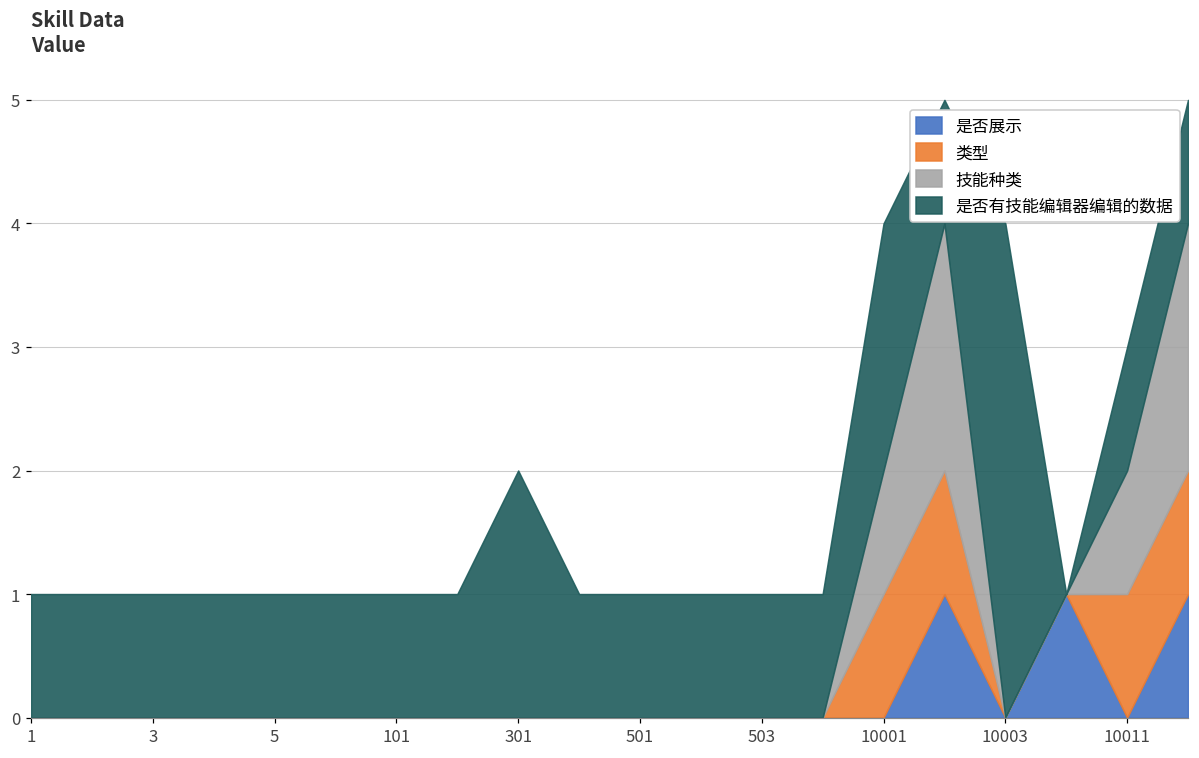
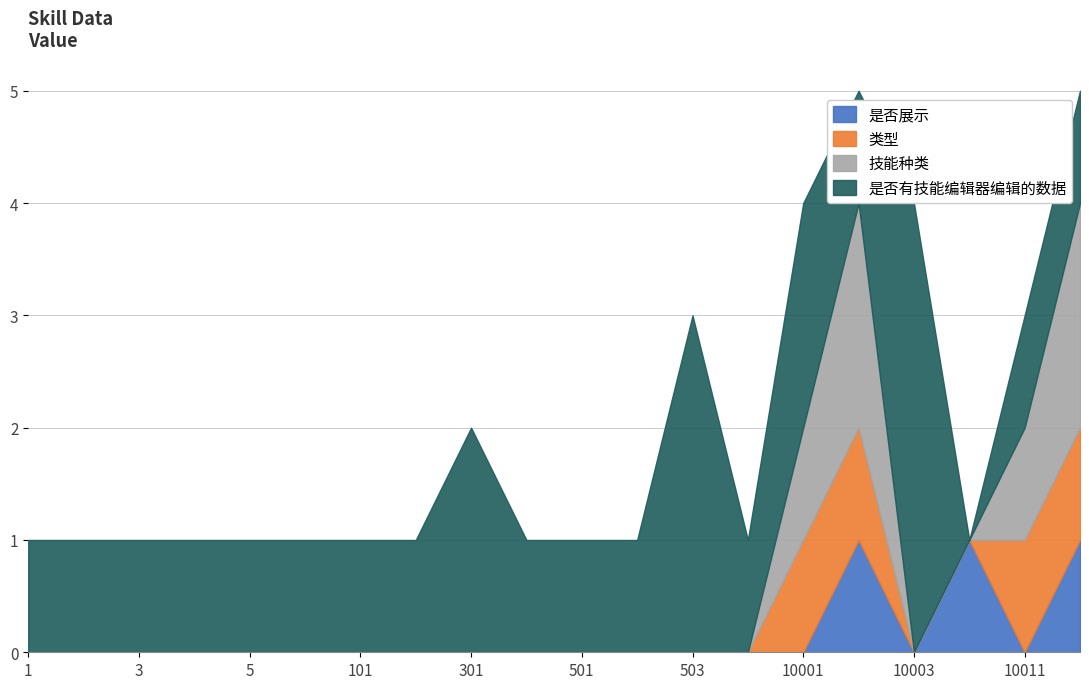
  {
    "是否展示": {
      "10001": 0,
      "10011": 0
    },
    "是否有技能编辑器编辑的数据": {
-     "503": 1
+     "503": 3
    }
  }
